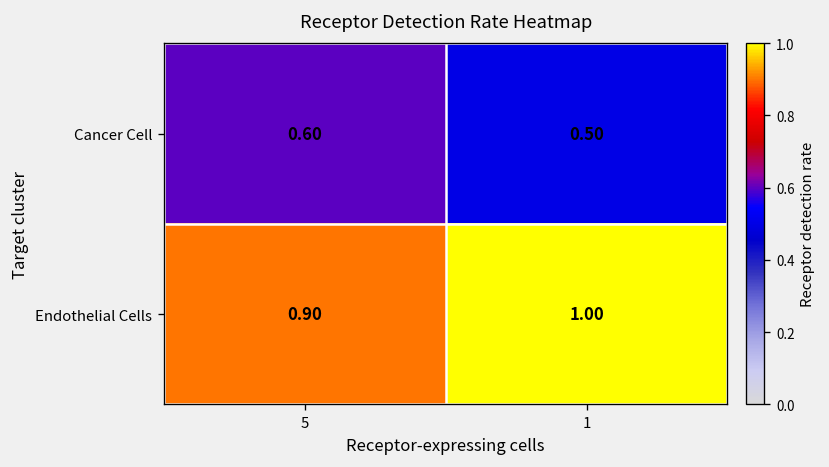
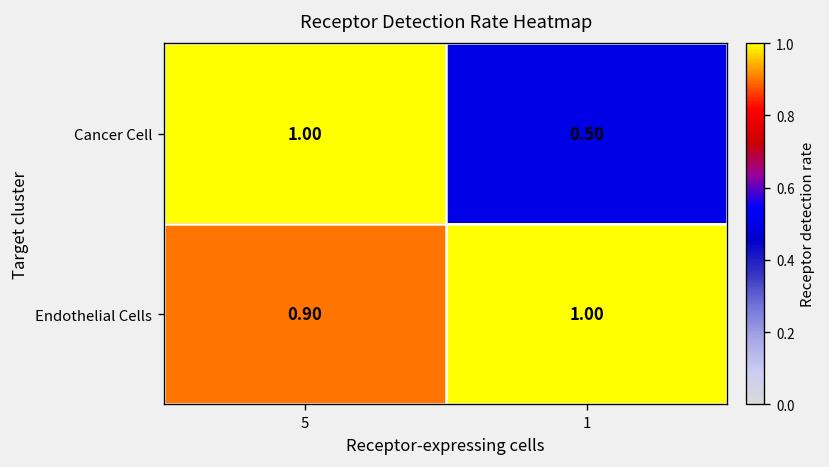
  {
    "Cancer Cell": {
-     "5": 0.60,
+     "5": 1.00,
      "1": 0.50
    },
    "Endothelial Cells": {
      "5": 0.90,
      "1": 1.00
    }
  }
